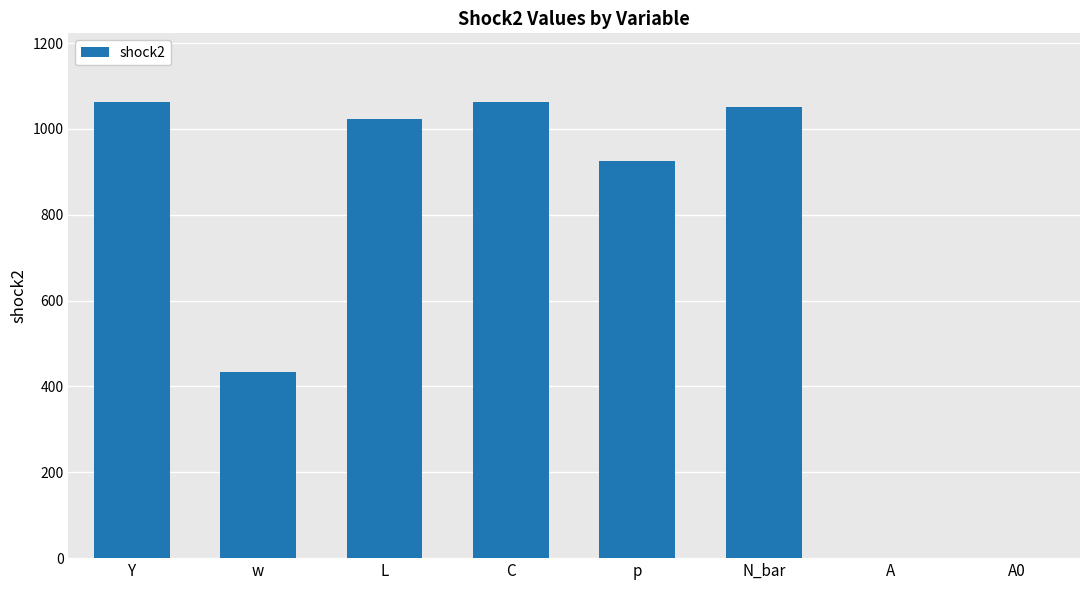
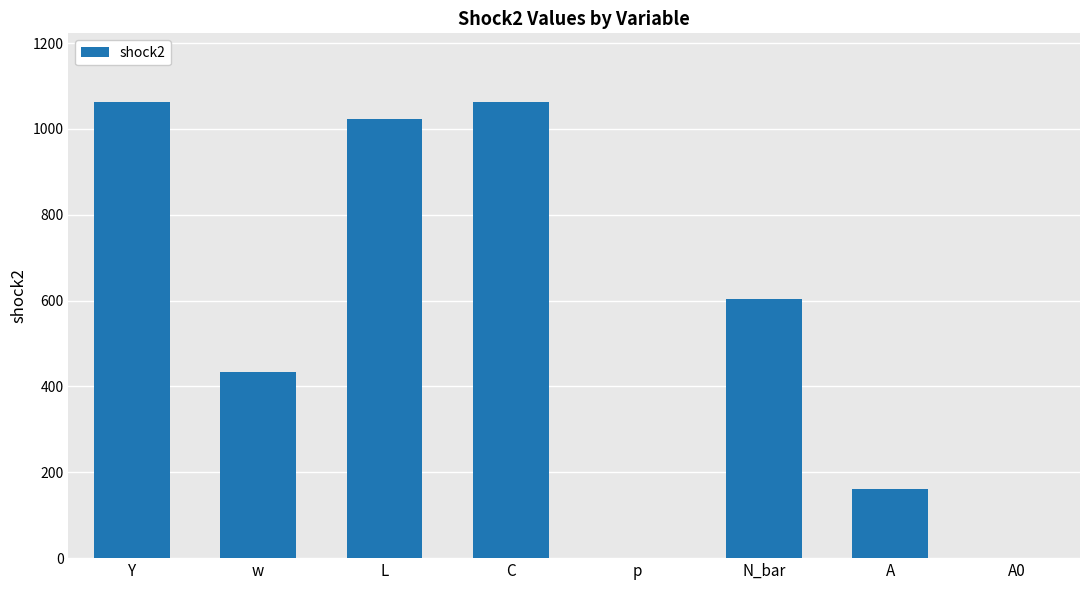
  {
    "Y": 1060,
    "w": 430,
    "L": 1020,
    "C": 1060,
-   "p": 930,
-   "N_bar": 1050,
-   "A": 0
+   "p": 0,
+   "N_bar": 600,
+   "A": 160
  }
